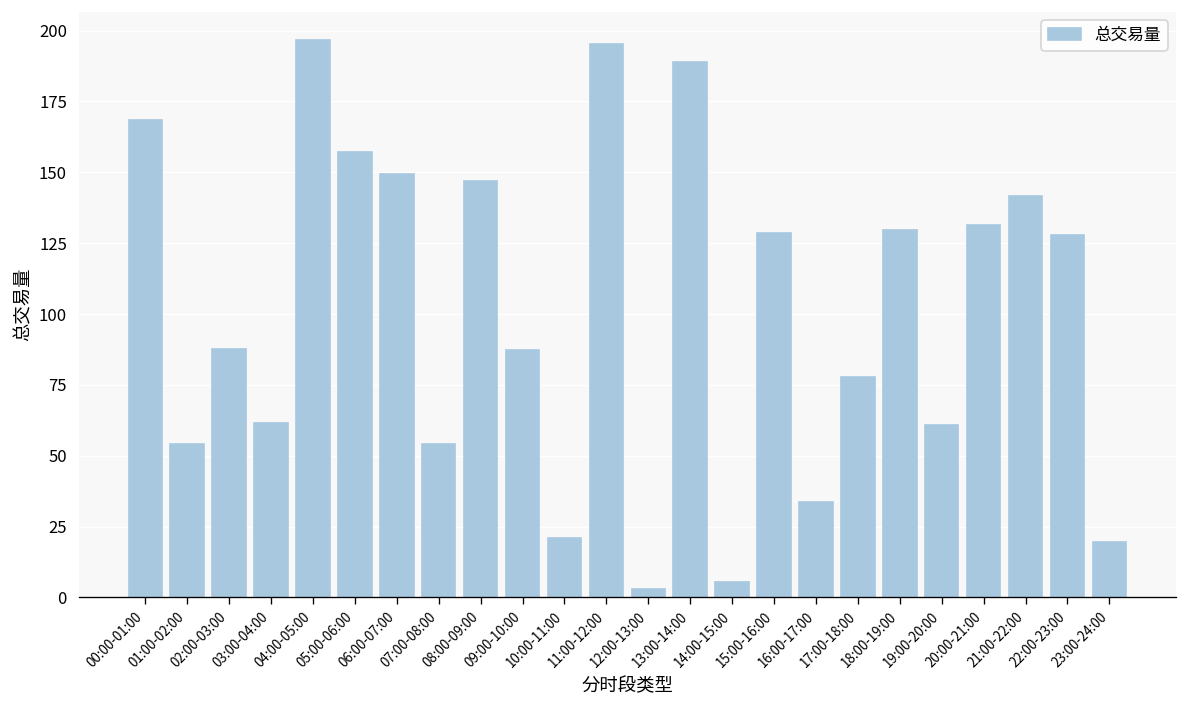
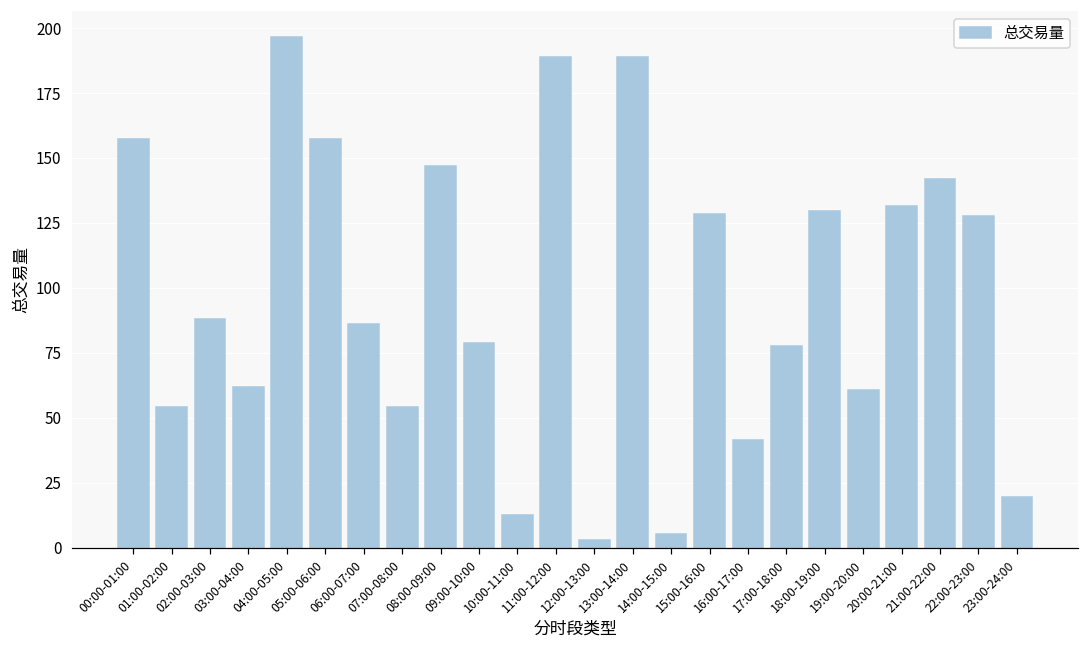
  {
-   "00:00-01:00": 169,
+   "00:00-01:00": 157,
    "01:00-02:00": 54,
    "02:00-03:00": 88,
    "03:00-04:00": 62,
    "04:00-05:00": 197,
    "05:00-06:00": 157,
-   "06:00-07:00": 149,
+   "06:00-07:00": 86,
    "07:00-08:00": 54,
    "08:00-09:00": 147,
-   "09:00-10:00": 87,
-   "10:00-11:00": 21,
-   "11:00-12:00": 195,
+   "09:00-10:00": 79,
+   "10:00-11:00": 13,
+   "11:00-12:00": 189,
    "12:00-13:00": 3,
    "13:00-14:00": 189,
    "14:00-15:00": 5,
    "15:00-16:00": 129,
-   "16:00-17:00": 34,
+   "16:00-17:00": 42,
    "17:00-18:00": 78,
    "18:00-19:00": 130,
    "19:00-20:00": 61,
    "20:00-21:00": 132,
    "21:00-22:00": 142,
    "22:00-23:00": 128,
    "23:00-24:00": 19
  }
